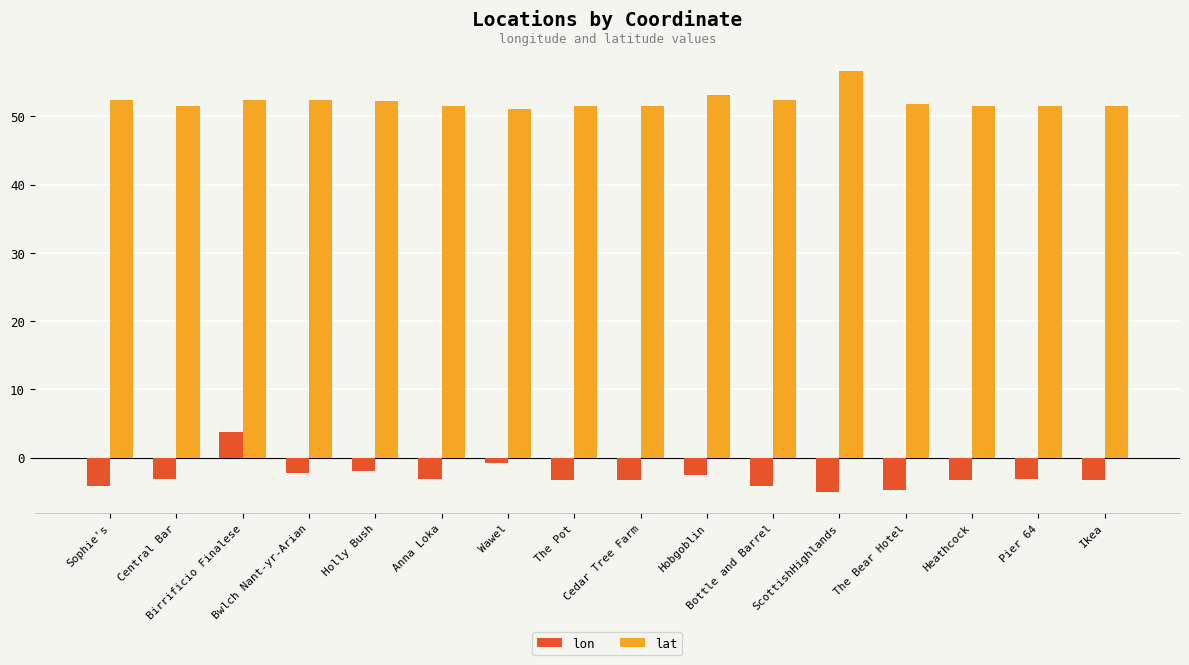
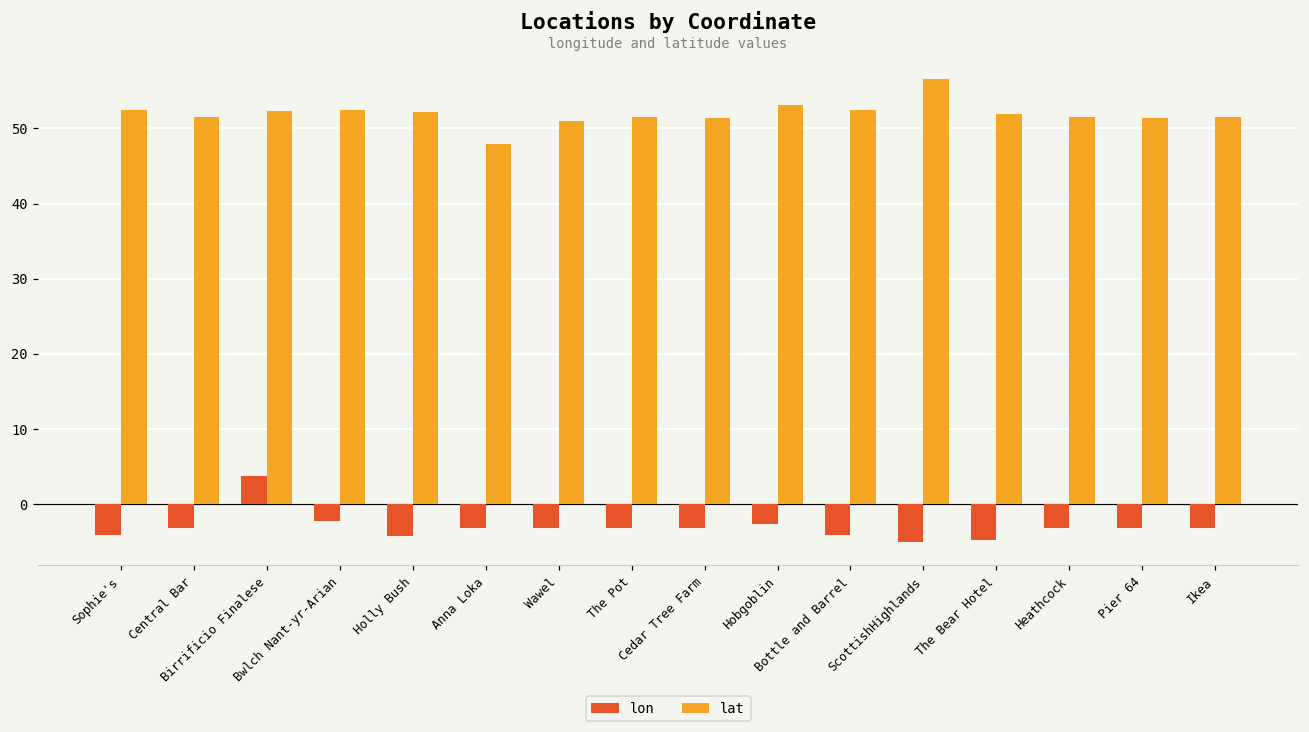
  {
    "lon": {
      "Sophie's": -4,
      "Central Bar": -3,
      "Birrificio Finalese": 4,
      "Bwlch Nant-yr-Arian": -2,
-     "Holly Bush": -2,
+     "Holly Bush": -4,
      "Anna Loka": -3,
-     "Wawel": -1,
+     "Wawel": -3,
      "The Pot": -3,
      "Cedar Tree Farm": -3,
      "Hobgoblin": -3,
      "Bottle and Barrel": -4,
      "ScottishHighlands": -5,
      "The Bear Hotel": -5,
      "Heathcock": -3,
      "Pier 64": -3,
      "Ikea": -3
    },
    "lat": {
      "Sophie's": 52,
      "Central Bar": 51,
      "Birrificio Finalese": 52,
      "Bwlch Nant-yr-Arian": 52,
      "Holly Bush": 52,
-     "Anna Loka": 51,
+     "Anna Loka": 48,
      "Wawel": 51,
      "The Pot": 52,
      "Cedar Tree Farm": 51,
      "Hobgoblin": 53,
      "Bottle and Barrel": 52,
      "ScottishHighlands": 57,
      "The Bear Hotel": 52,
      "Heathcock": 51,
      "Pier 64": 51,
      "Ikea": 51
    }
  }
